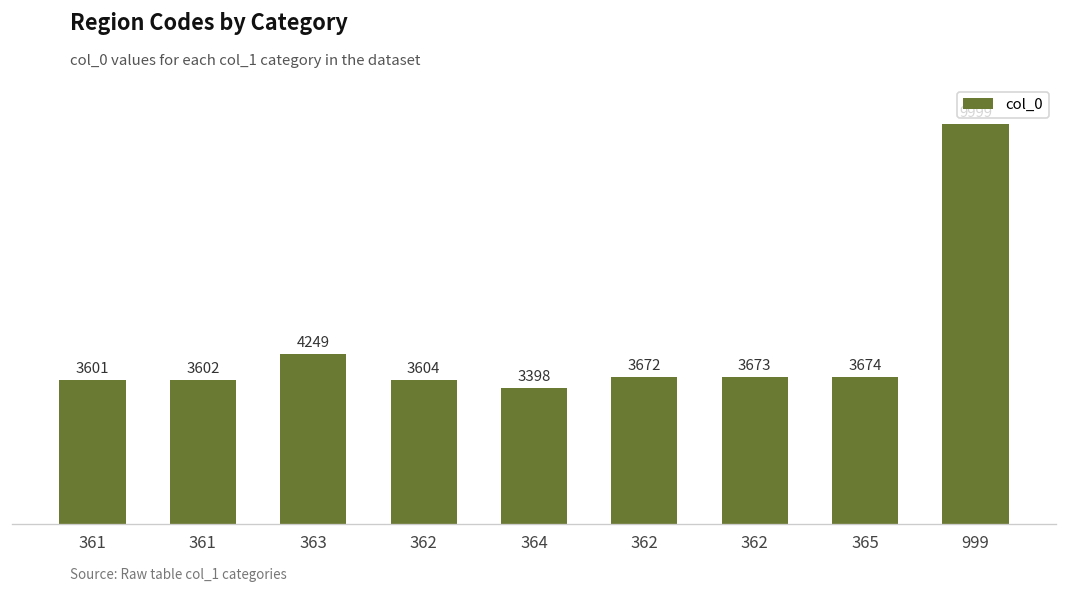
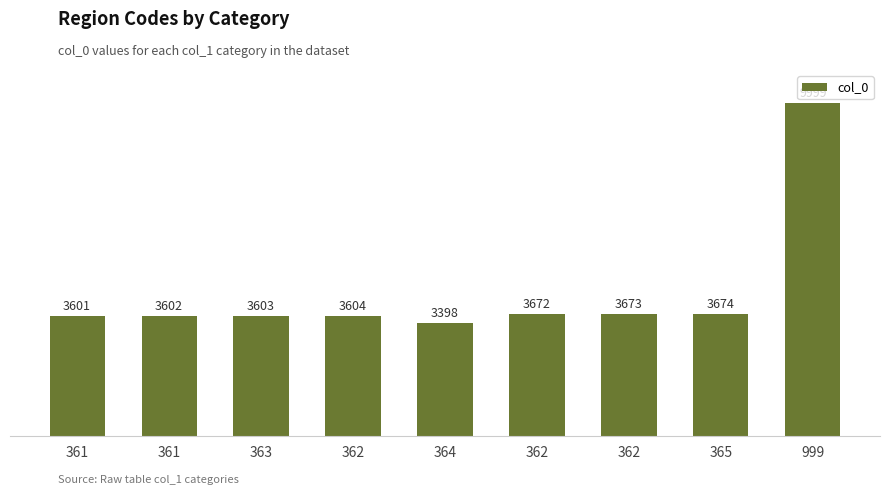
  {
-   "363": 4249,
+   "363": 3603,
    "364": 3398,
    "365": 3674
  }
